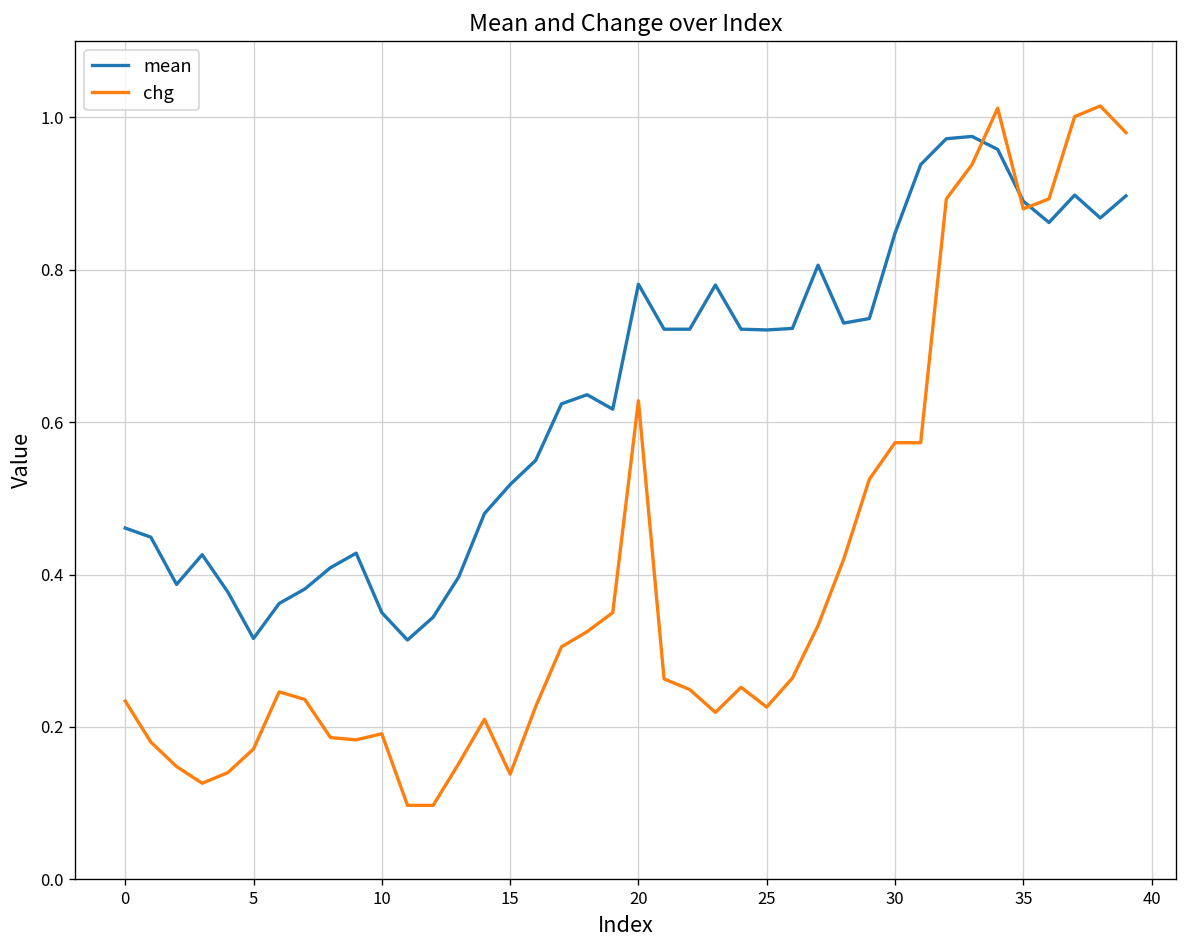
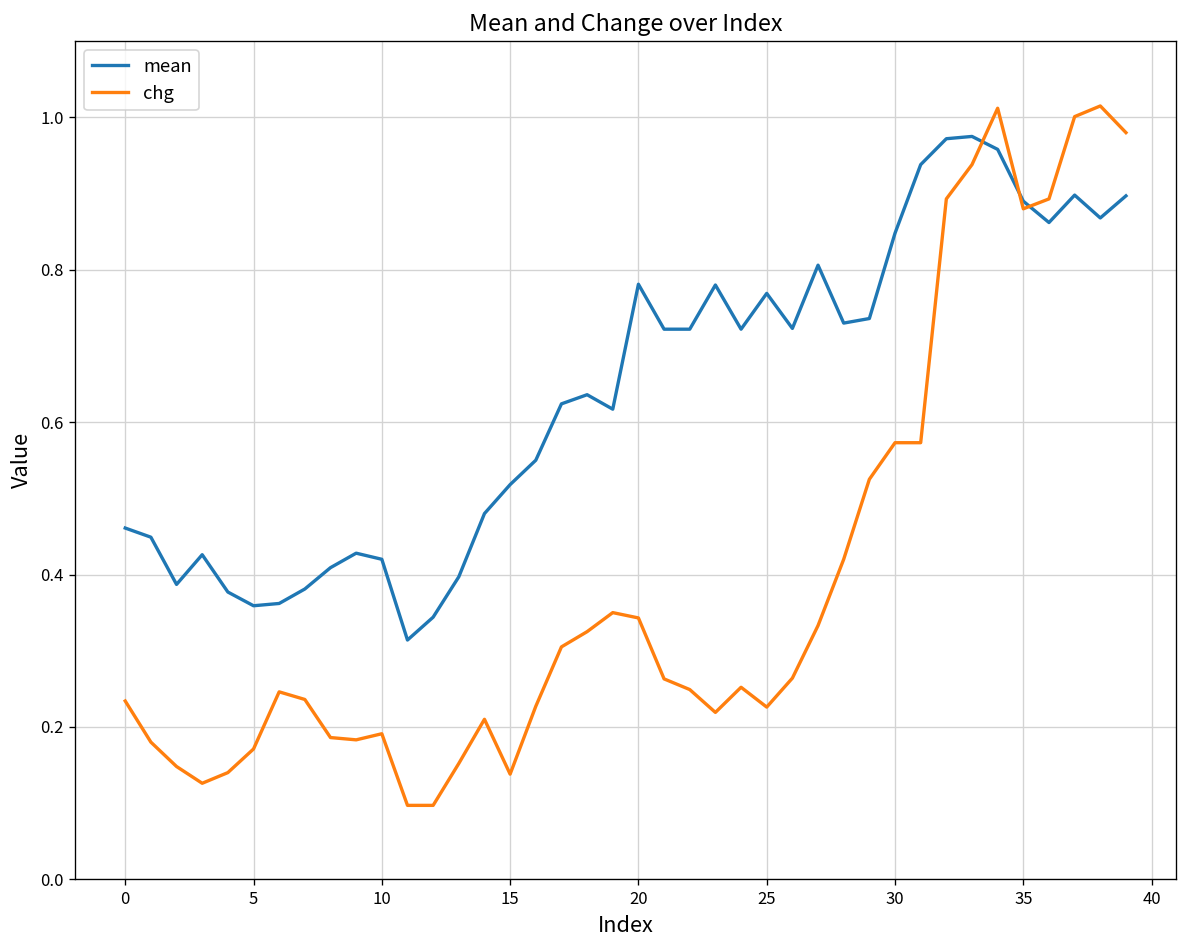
  {
    "mean": {
      "0": 0.46,
-     "5": 0.32,
-     "10": 0.35,
+     "5": 0.36,
+     "10": 0.42,
      "15": 0.52,
      "20": 0.78,
-     "25": 0.72,
+     "25": 0.77,
      "30": 0.85,
      "35": 0.89
    },
    "chg": {
      "0": 0.23,
      "5": 0.17,
      "10": 0.19,
      "15": 0.14,
-     "20": 0.63,
+     "20": 0.34,
      "25": 0.23,
      "30": 0.57,
      "35": 0.88
    }
  }
